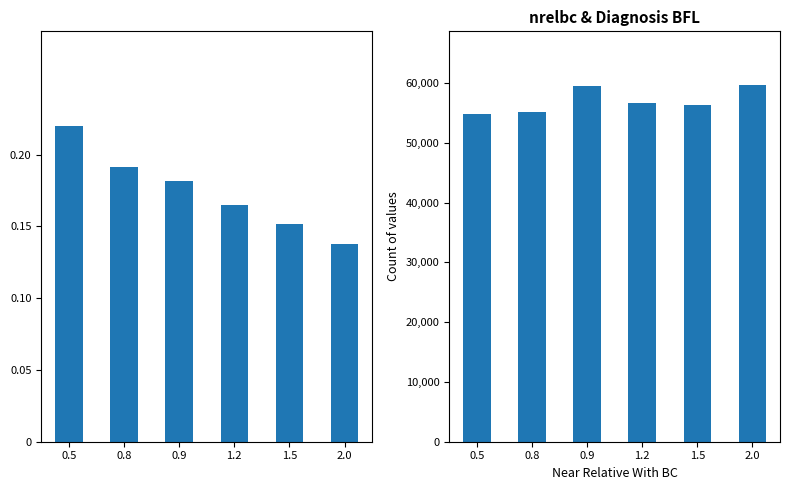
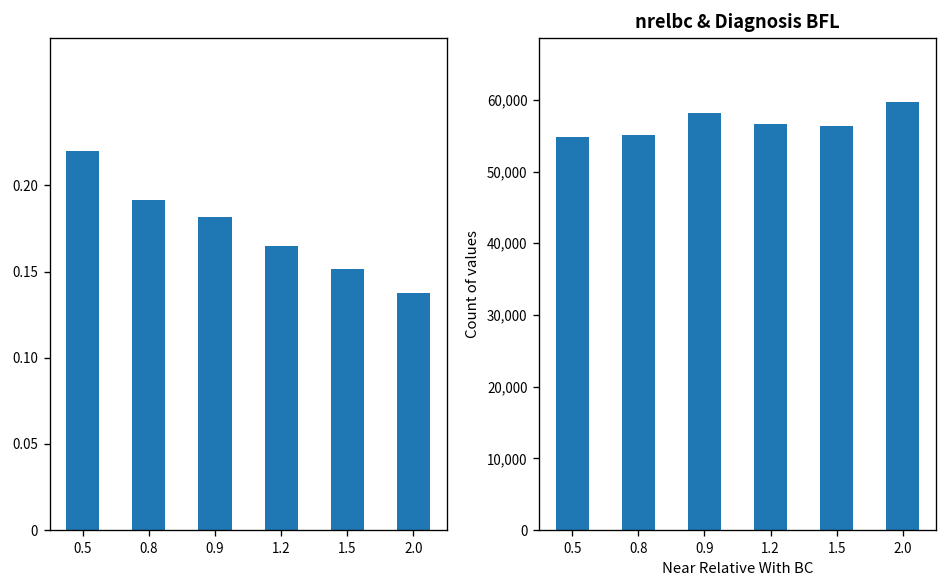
  {
    "nrelbc & Diagnosis BFL": {
      "0.5": "55,000",
      "0.8": "55,000",
-     "0.9": "59,000",
+     "0.9": "58,000",
      "1.2": "57,000",
      "1.5": "56,000",
      "2.0": "60,000"
    }
  }
